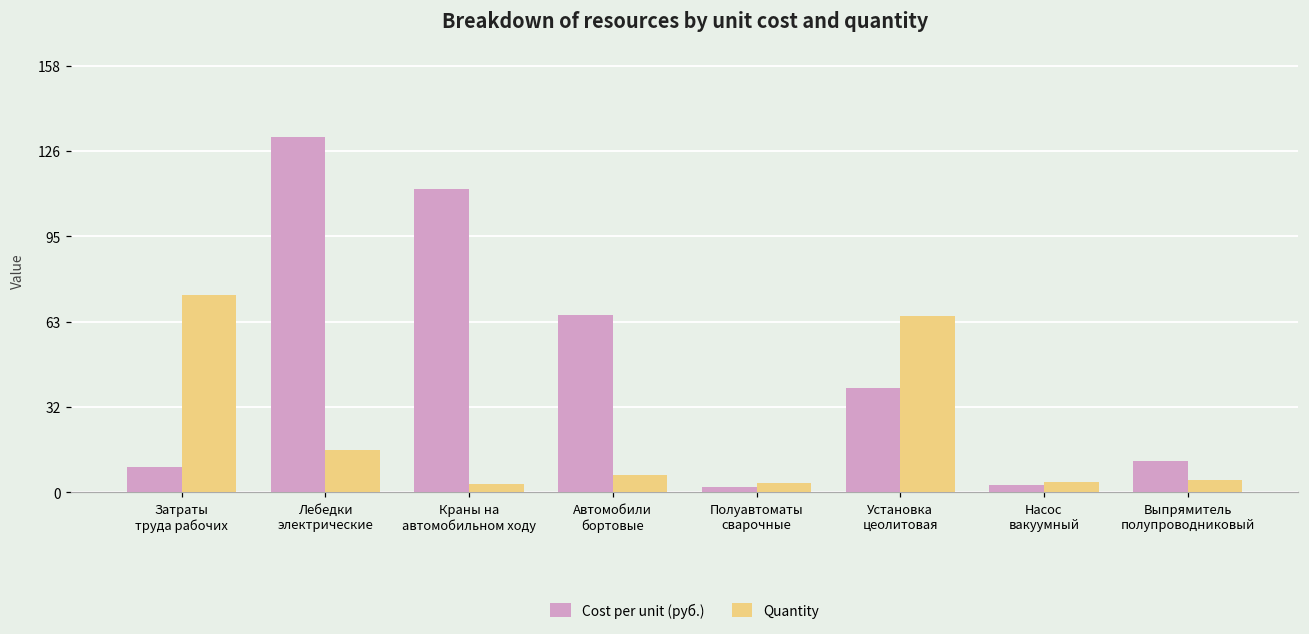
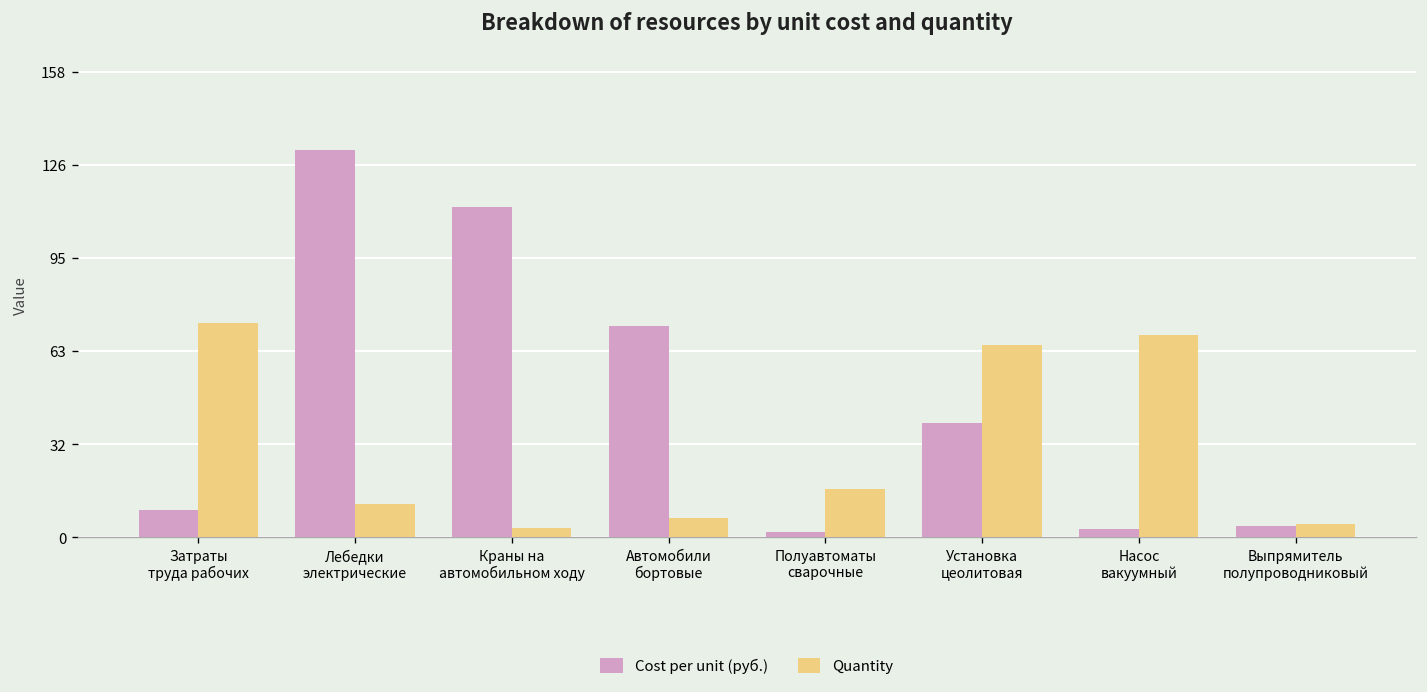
  {
    "Cost per unit (руб.)": {
      "Затраты труда рабочих": 9,
      "Лебедки электрические": 131,
      "Краны на автомобильном ходу": 112,
-     "Автомобили бортовые": 66,
+     "Автомобили бортовые": 72,
      "Полуавтоматы сварочные": 2,
      "Установка цеолитовая": 39,
      "Насос вакуумный": 3,
-     "Выпрямитель полупроводниковый": 11
+     "Выпрямитель полупроводниковый": 4
    },
    "Quantity": {
      "Затраты труда рабочих": 73,
-     "Лебедки электрические": 16,
+     "Лебедки электрические": 11,
      "Краны на автомобильном ходу": 3,
      "Автомобили бортовые": 7,
-     "Полуавтоматы сварочные": 4,
+     "Полуавтоматы сварочные": 16,
      "Установка цеолитовая": 65,
-     "Насос вакуумный": 4,
+     "Насос вакуумный": 69,
      "Выпрямитель полупроводниковый": 5
    }
  }
